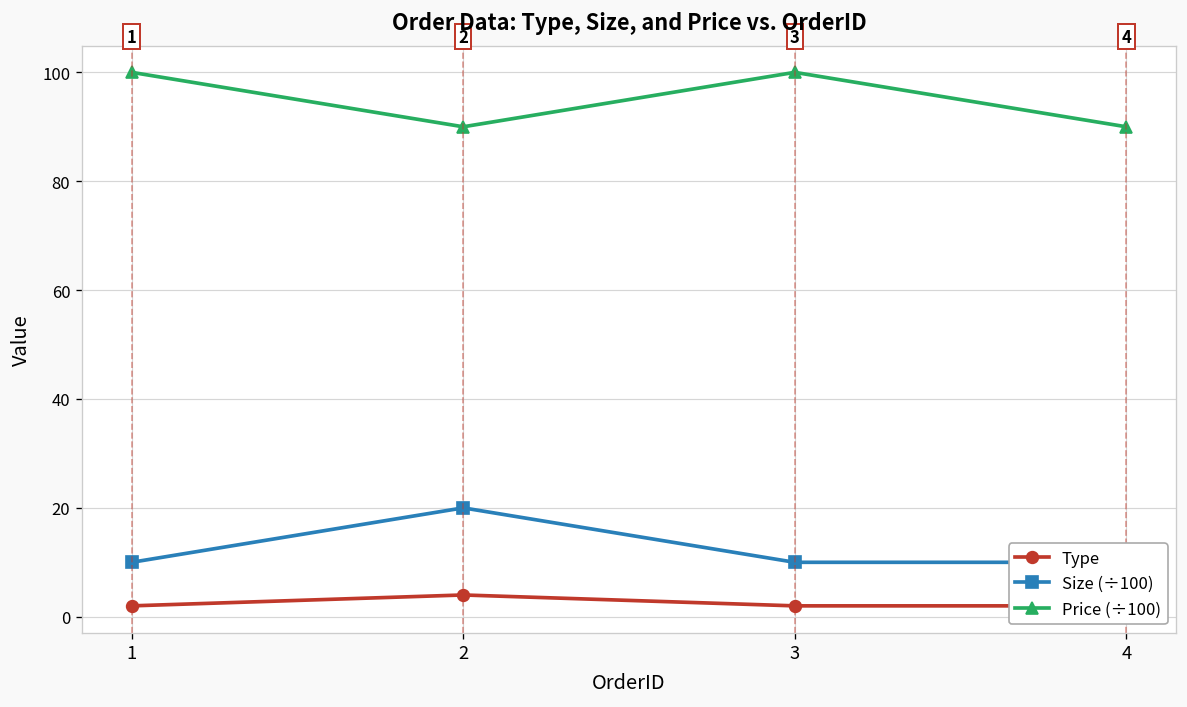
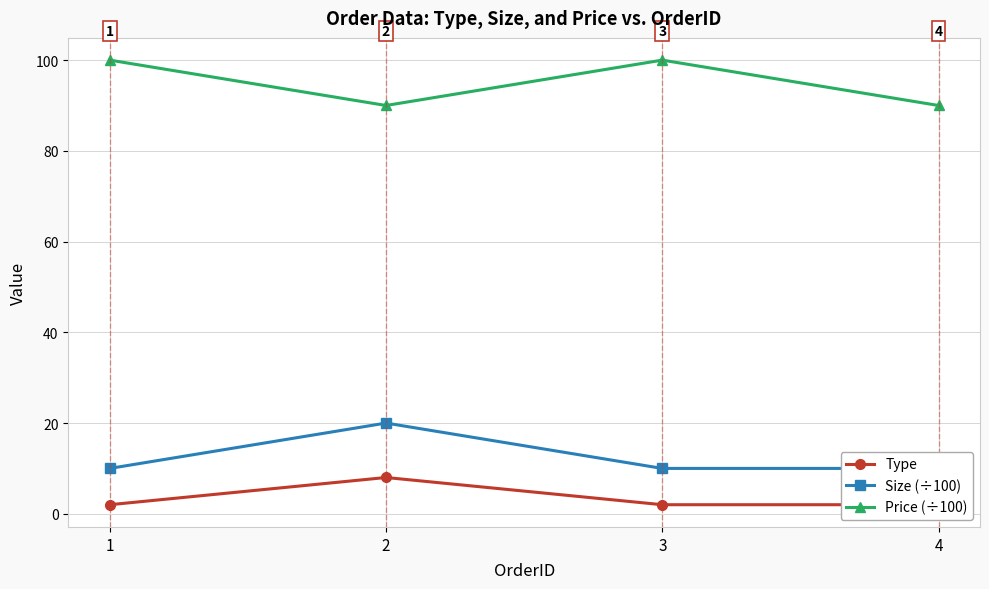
  {
    "Type": {
      "1": 2,
-     "2": 4,
+     "2": 8,
      "3": 2
    },
    "Size (÷100)": {
      "1": 10,
      "2": 20,
      "3": 10
    },
    "Price (÷100)": {
      "2": 90,
      "4": 90
    }
  }
